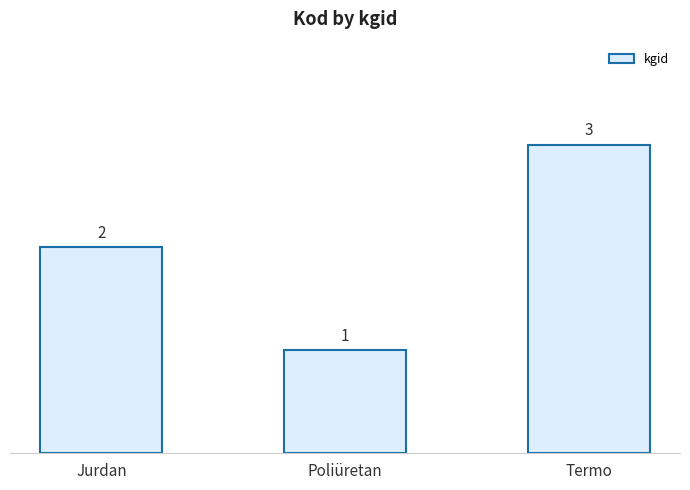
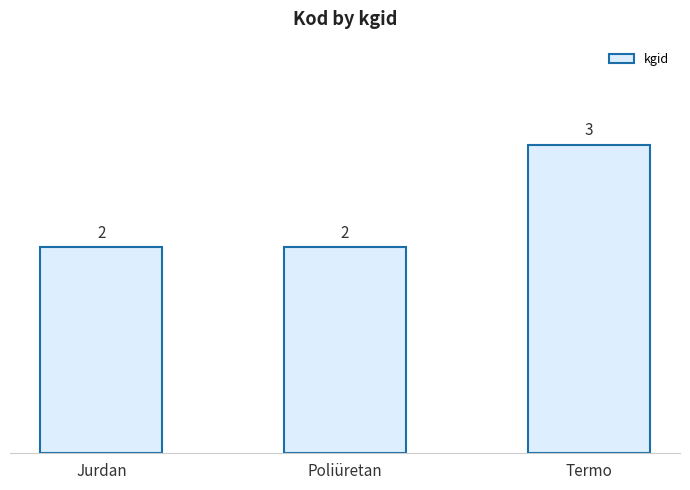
  {
    "Jurdan": 2,
-   "Poliüretan": 1,
+   "Poliüretan": 2,
    "Termo": 3
  }
